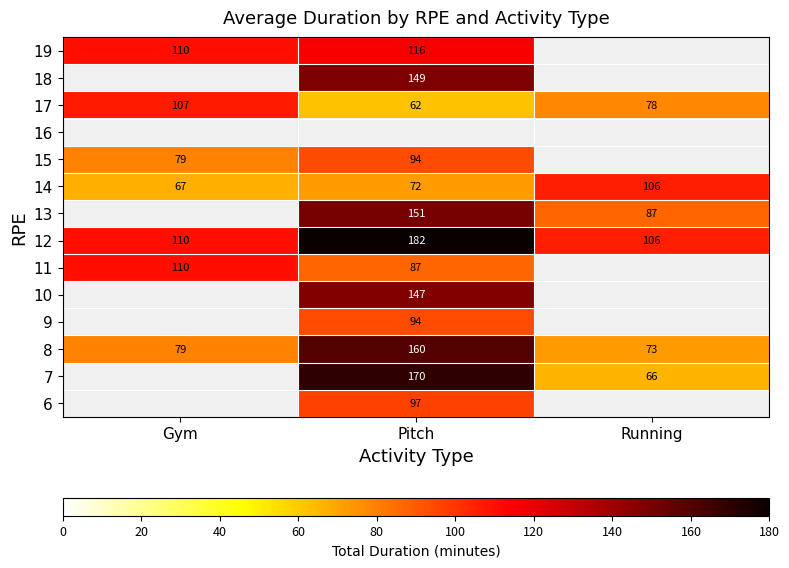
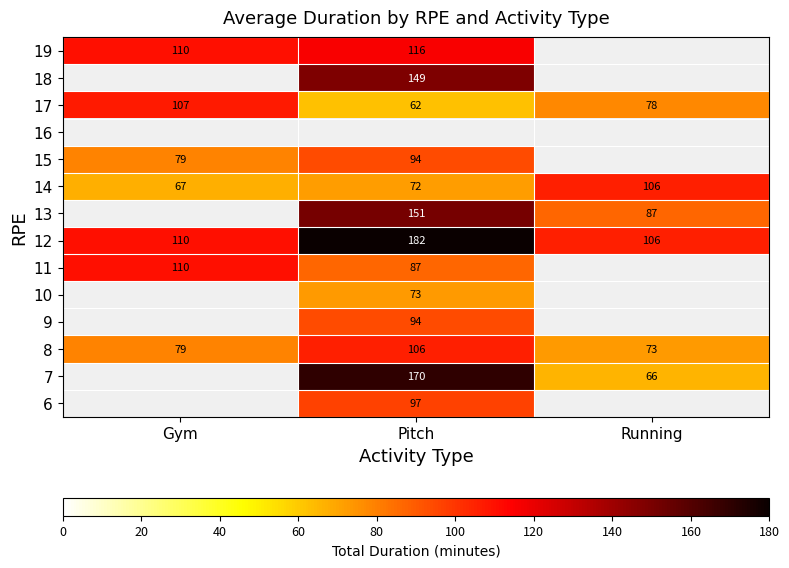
  {
    "19": {
      "Gym": 110,
      "Pitch": 116
    },
    "18": {
      "Pitch": 149
    },
    "17": {
      "Gym": 107,
      "Pitch": 62,
      "Running": 78
    },
    "15": {
      "Gym": 79,
      "Pitch": 94
    },
    "14": {
      "Gym": 67,
      "Pitch": 72,
      "Running": 106
    },
    "13": {
      "Pitch": 151,
      "Running": 87
    },
    "12": {
      "Gym": 110,
      "Pitch": 182,
      "Running": 106
    },
    "11": {
      "Gym": 110,
      "Pitch": 87
    },
    "10": {
-     "Pitch": 147
+     "Pitch": 73
    },
    "9": {
      "Pitch": 94
    },
    "8": {
      "Gym": 79,
-     "Pitch": 160,
+     "Pitch": 106,
      "Running": 73
    },
    "7": {
      "Pitch": 170,
      "Running": 66
    },
    "6": {
      "Pitch": 97
    }
  }
